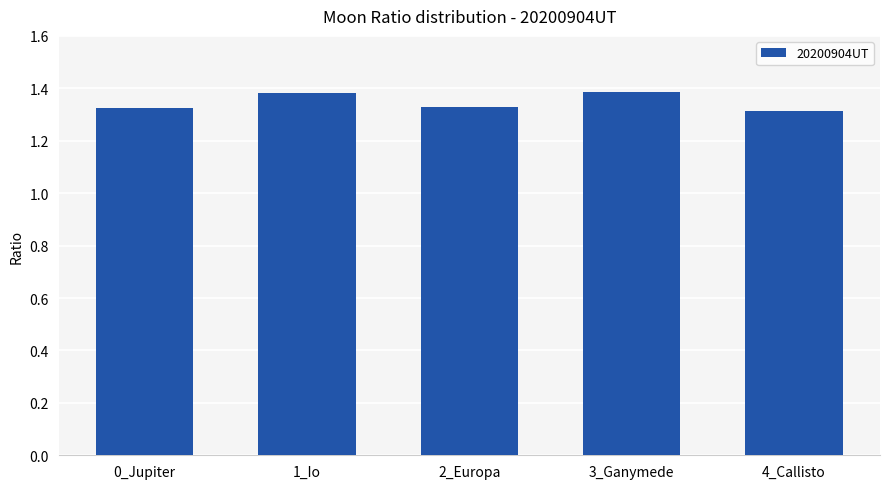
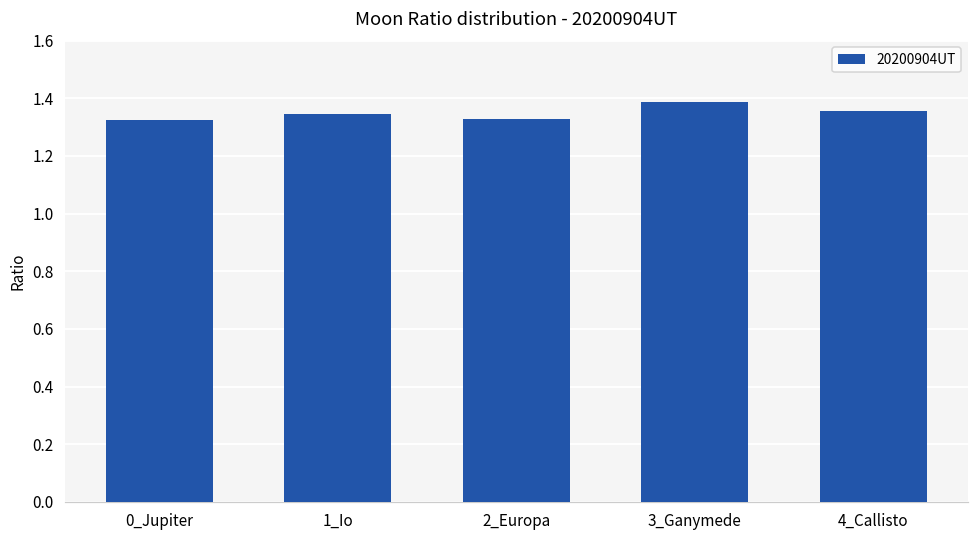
  {
    "0_Jupiter": 1.33,
-   "1_Io": 1.38,
+   "1_Io": 1.34,
    "2_Europa": 1.33,
    "3_Ganymede": 1.39,
-   "4_Callisto": 1.32
+   "4_Callisto": 1.36
  }
